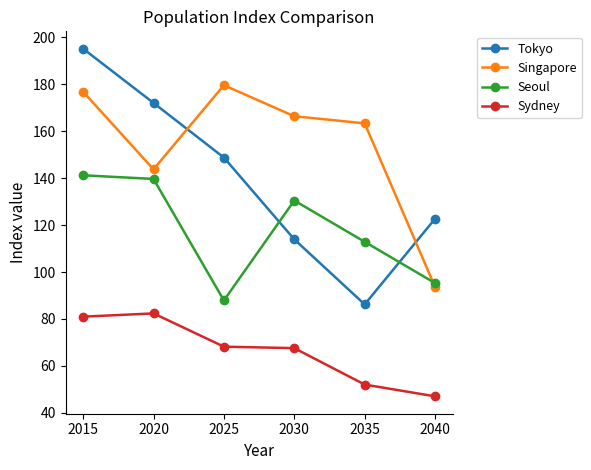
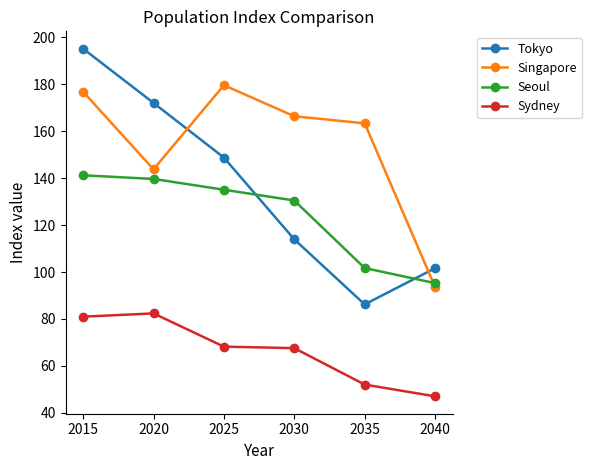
  {
    "Tokyo": {
      "2015": 195,
      "2020": 172,
      "2025": 149,
      "2030": 114,
      "2035": 86,
-     "2040": 123
+     "2040": 102
    },
    "Singapore": {
      "2015": 177,
      "2020": 144,
      "2025": 180,
      "2030": 166,
      "2035": 163,
      "2040": 94
    },
    "Seoul": {
      "2015": 141,
      "2020": 140,
-     "2025": 88,
+     "2025": 135,
      "2030": 130,
-     "2035": 113,
+     "2035": 102,
      "2040": 95
    },
    "Sydney": {
      "2015": 81,
      "2020": 82,
      "2025": 68,
      "2030": 68,
      "2035": 52,
      "2040": 47
    }
  }
